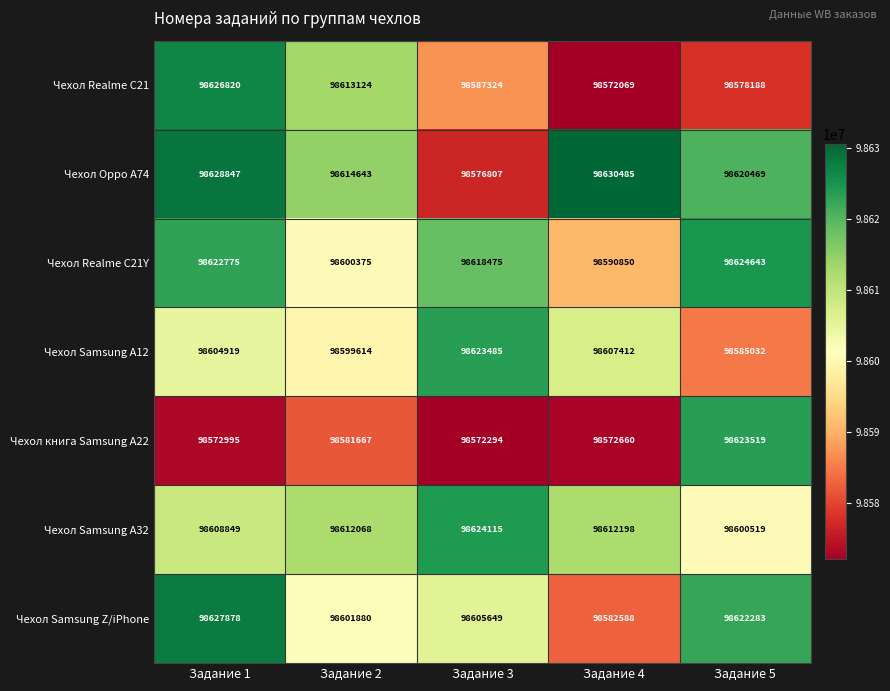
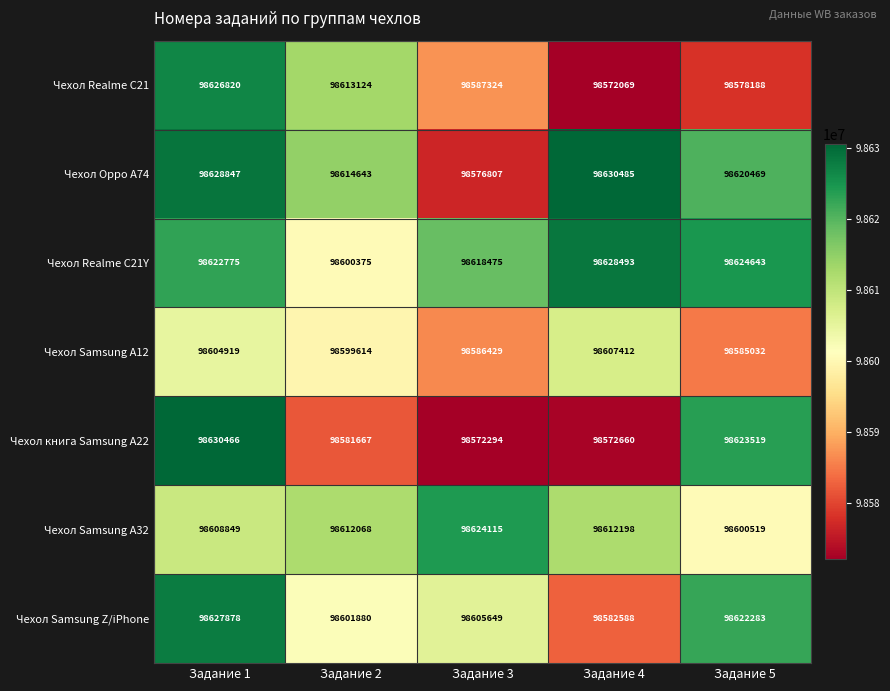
  {
    "Чехол Realme C21": {
      "Задание 1": 98626820,
      "Задание 2": 98613124,
      "Задание 3": 98587324,
      "Задание 4": 98572069,
      "Задание 5": 98578188
    },
    "Чехол Oppo A74": {
      "Задание 1": 98628847,
      "Задание 2": 98614643,
      "Задание 3": 98576807,
      "Задание 4": 98630485,
      "Задание 5": 98620469
    },
    "Чехол Realme C21Y": {
      "Задание 1": 98622775,
      "Задание 2": 98600375,
      "Задание 3": 98618475,
-     "Задание 4": 98590850,
+     "Задание 4": 98628493,
      "Задание 5": 98624643
    },
    "Чехол Samsung A12": {
      "Задание 1": 98604919,
      "Задание 2": 98599614,
-     "Задание 3": 98623485,
+     "Задание 3": 98586429,
      "Задание 4": 98607412,
      "Задание 5": 98585032
    },
    "Чехол книга Samsung A22": {
-     "Задание 1": 98572995,
+     "Задание 1": 98630466,
      "Задание 2": 98581667,
      "Задание 3": 98572294,
      "Задание 4": 98572660,
      "Задание 5": 98623519
    },
    "Чехол Samsung A32": {
      "Задание 1": 98608849,
      "Задание 2": 98612068,
      "Задание 3": 98624115,
      "Задание 4": 98612198,
      "Задание 5": 98600519
    },
    "Чехол Samsung Z/iPhone": {
      "Задание 1": 98627878,
      "Задание 2": 98601880,
      "Задание 3": 98605649,
      "Задание 4": 98582588,
      "Задание 5": 98622283
    }
  }
